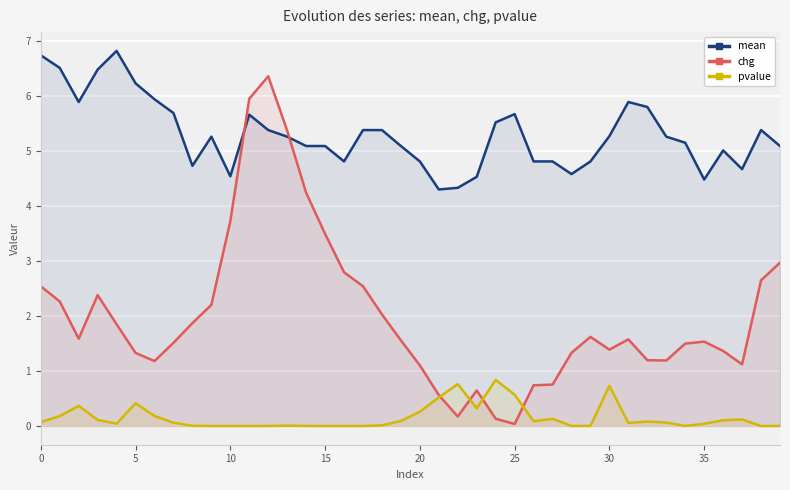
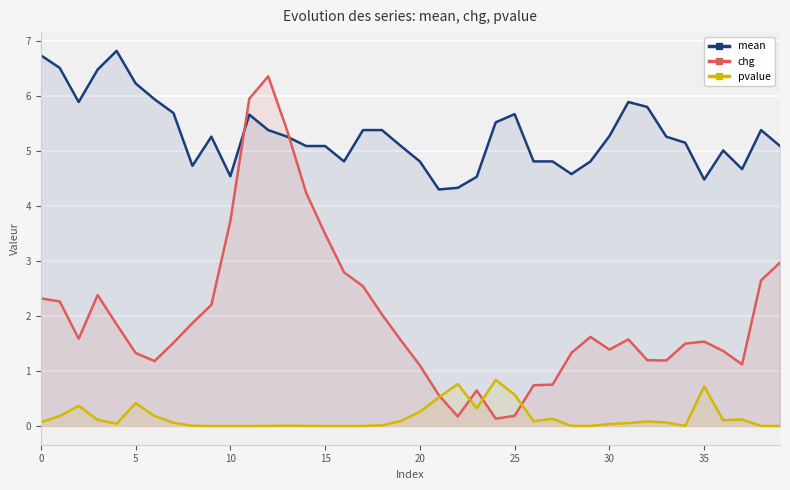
  {
    "mean": {
      "0": 6.7,
      "5": 6.2,
      "10": 4.5,
      "15": 5.1,
      "20": 4.8,
      "25": 5.7,
      "30": 5.3,
      "35": 4.5
    },
    "chg": {
-     "0": 2.5,
+     "0": 2.3,
      "5": 1.3,
      "10": 3.7,
      "15": 3.5,
      "20": 1.1,
-     "25": 0.0,
+     "25": 0.2,
      "30": 1.4,
      "35": 1.5
    },
    "pvalue": {
      "0": 0.1,
      "5": 0.4,
      "10": 0.0,
      "15": 0.0,
      "20": 0.3,
      "25": 0.6,
-     "30": 0.7,
-     "35": 0.0
+     "30": 0.0,
+     "35": 0.7
    }
  }
